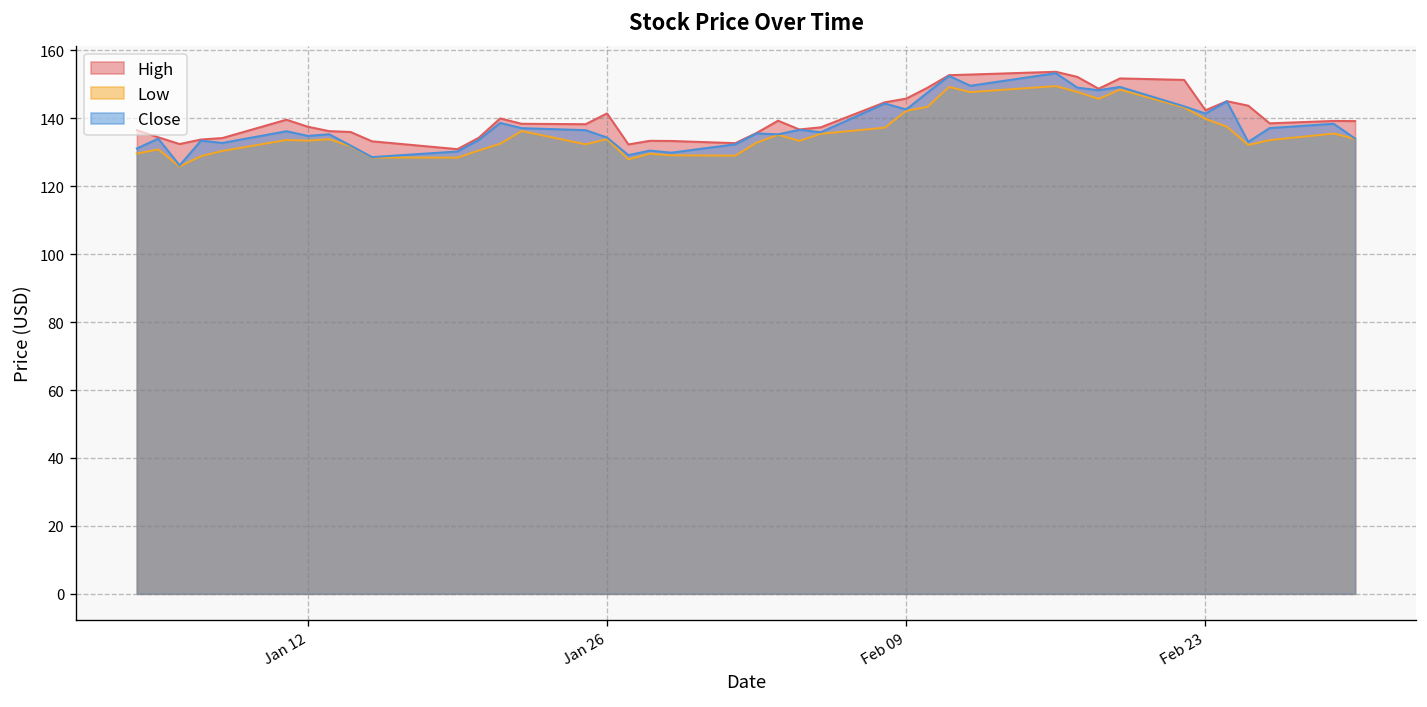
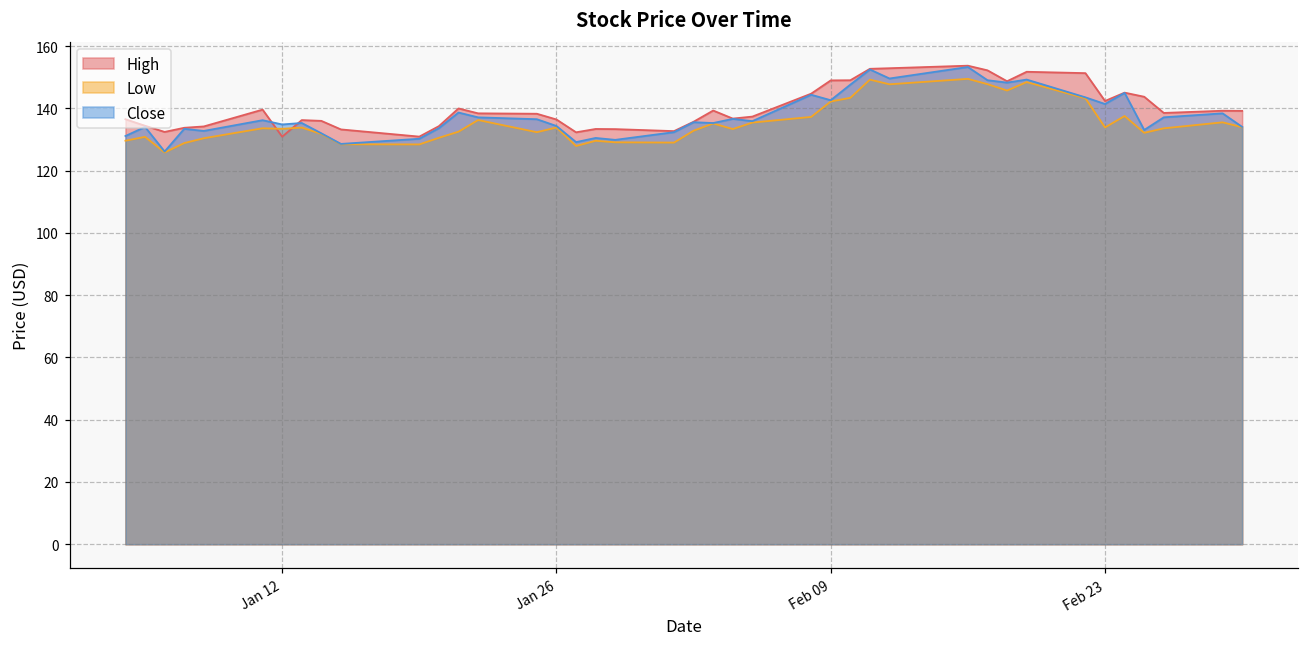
  {
    "High": {
-     "Jan 12": 138,
-     "Jan 26": 141,
-     "Feb 09": 146,
+     "Jan 12": 131,
+     "Jan 26": 136,
+     "Feb 09": 149,
      "Feb 23": 142
    },
    "Low": {
      "Jan 12": 133,
-     "Feb 23": 140
+     "Feb 23": 134
    },
    "Close": {
      "Jan 12": 135,
      "Feb 23": 141
    }
  }
